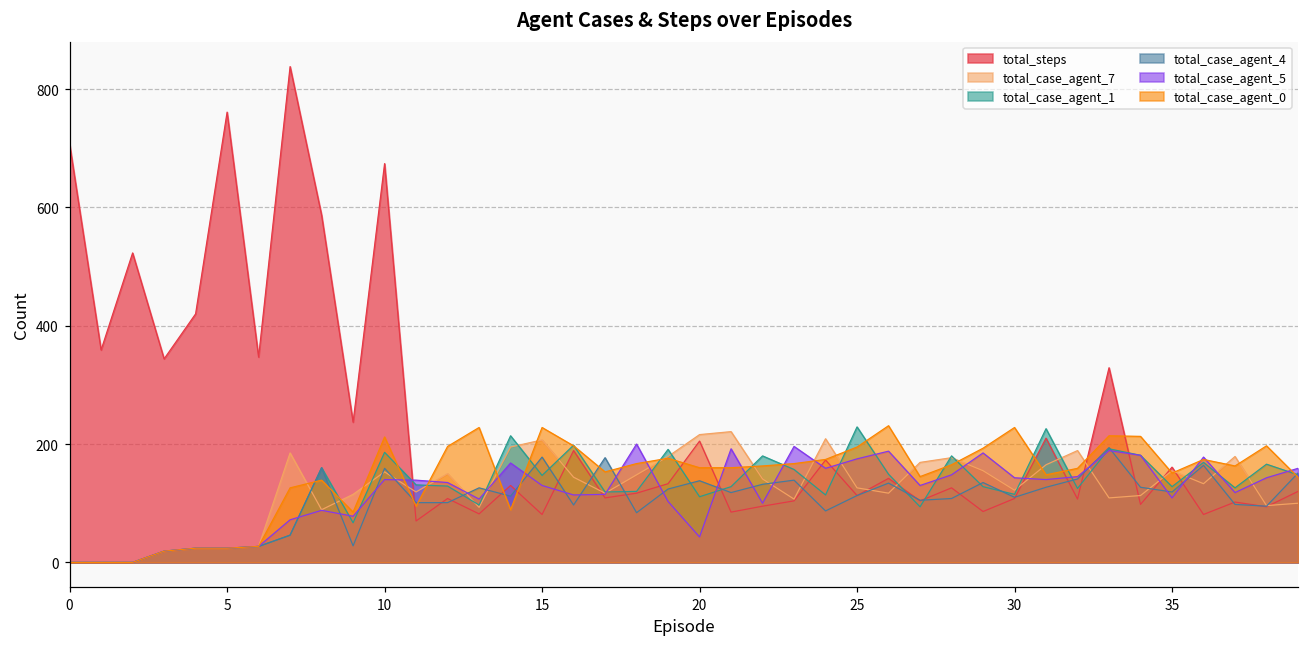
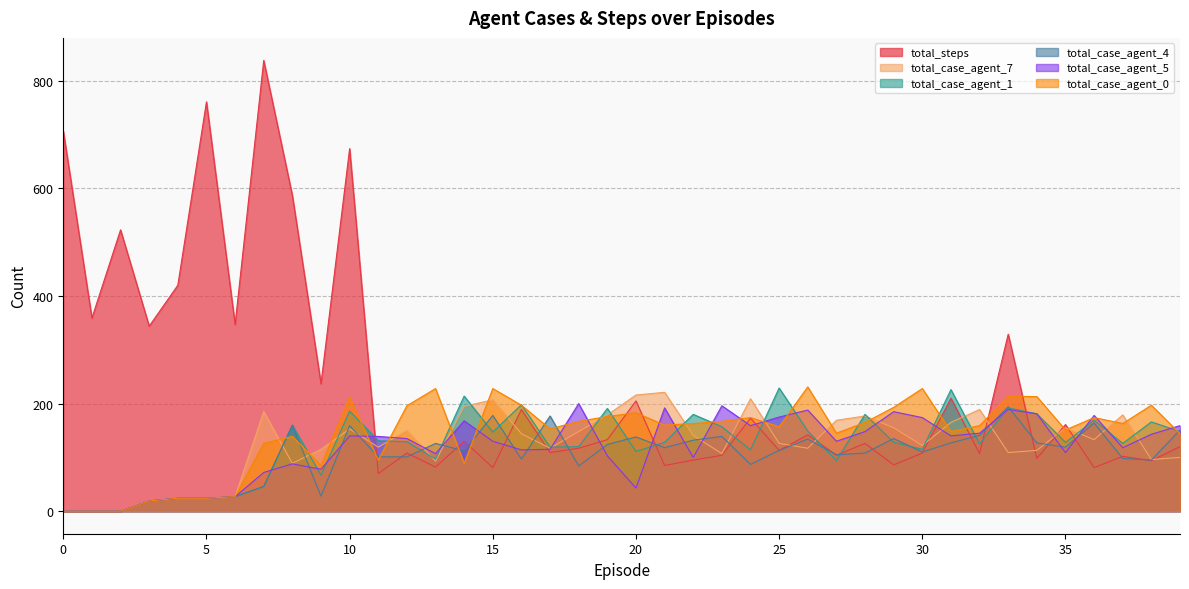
  {
    "total_steps": {
      "0": 710,
      "5": 760,
      "10": 670,
      "15": 80,
      "20": 210,
      "35": 160
    },
    "total_case_agent_7": {
      "10": 150,
      "15": 210,
      "20": 220,
      "25": 130,
      "30": 120
    },
    "total_case_agent_5": {
      "10": 140,
      "15": 130,
      "20": 40,
      "25": 180,
-     "30": 140,
+     "30": 170,
      "35": 110
    },
    "total_case_agent_0": {
      "10": 210,
      "15": 230,
-     "20": 160,
-     "25": 200,
+     "20": 180,
+     "25": 160,
      "30": 230
    }
  }
